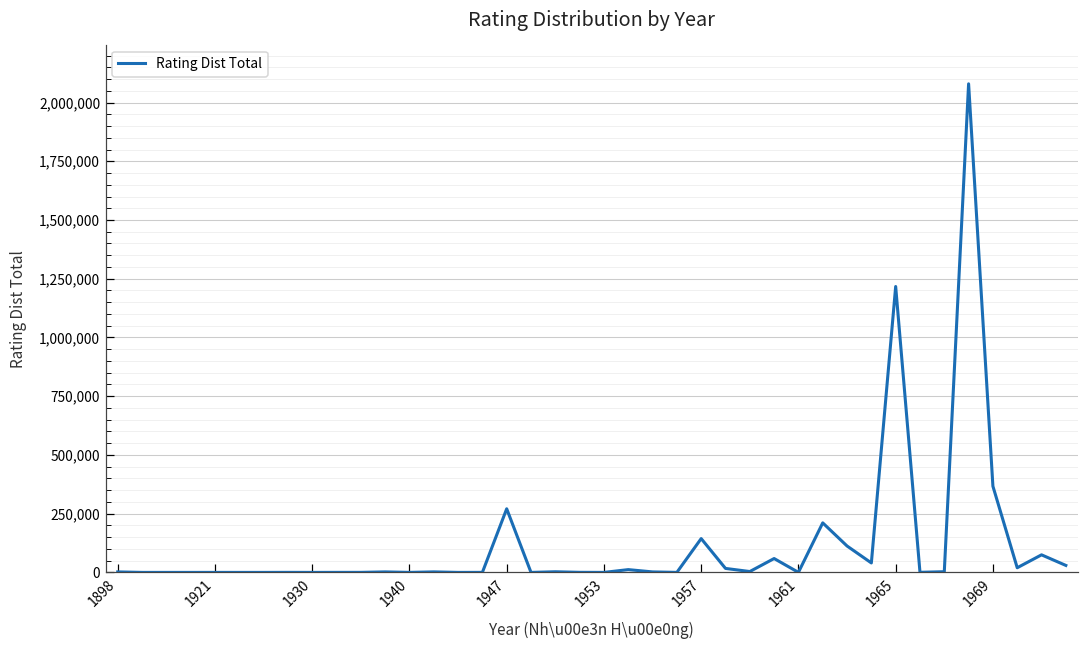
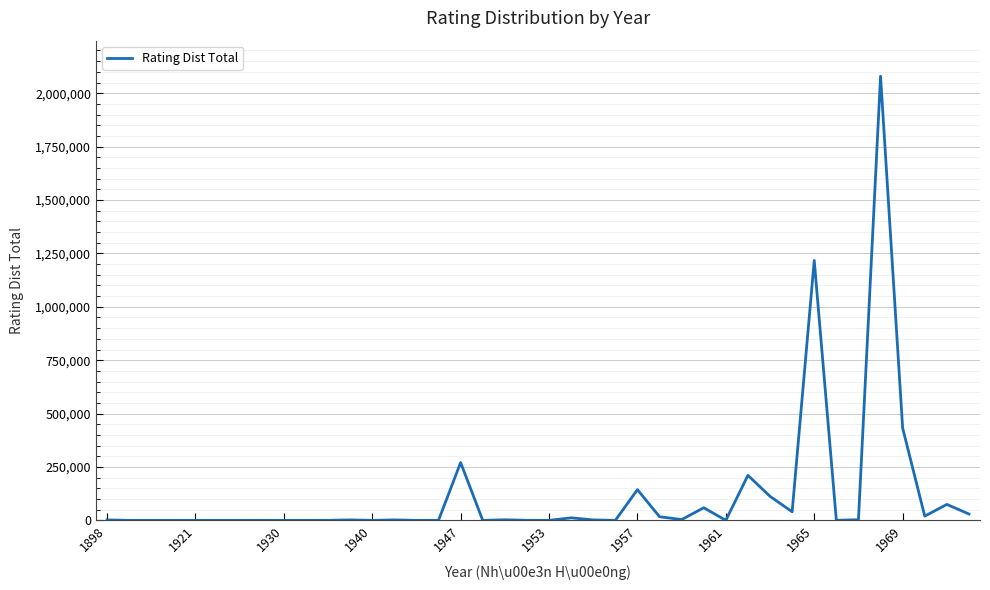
  {
    "1898": "0",
    "1921": "0",
    "1930": "0",
    "1940": "0",
    "1947": "270,000",
    "1953": "0",
    "1957": "140,000",
    "1961": "0",
    "1965": "1,220,000",
-   "1969": "370,000"
+   "1969": "430,000"
  }
